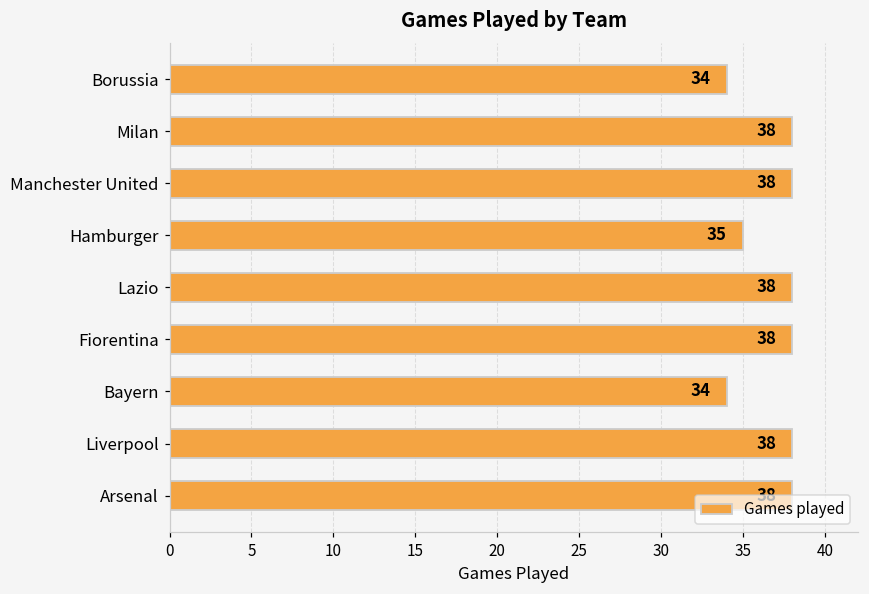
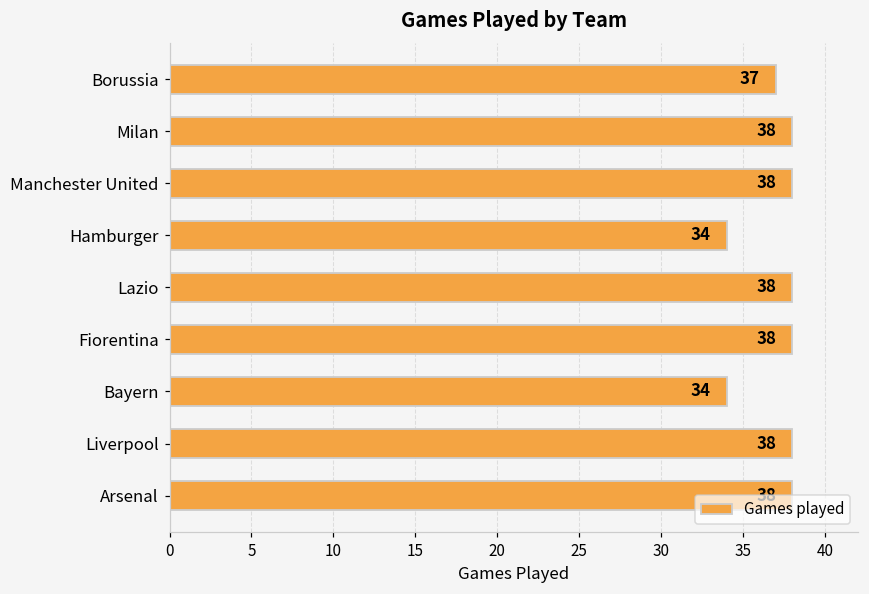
  {
-   "Borussia": 34,
+   "Borussia": 37,
    "Milan": 38,
    "Manchester United": 38,
-   "Hamburger": 35,
+   "Hamburger": 34,
    "Lazio": 38,
    "Fiorentina": 38,
    "Bayern": 34,
    "Liverpool": 38
  }
